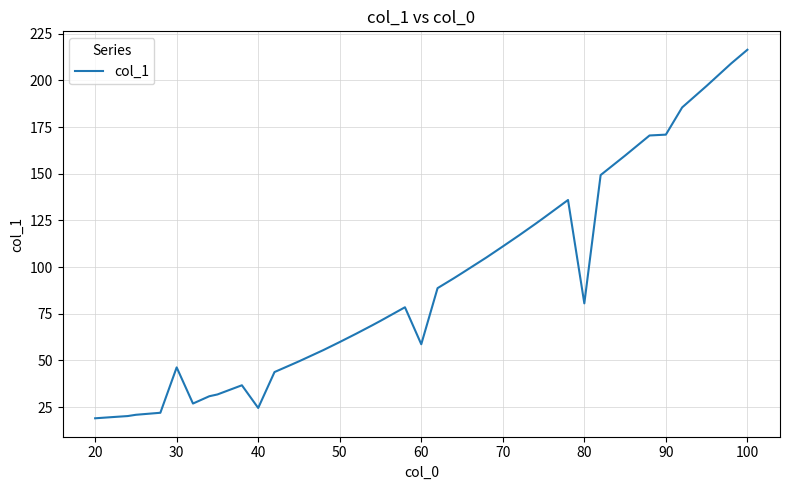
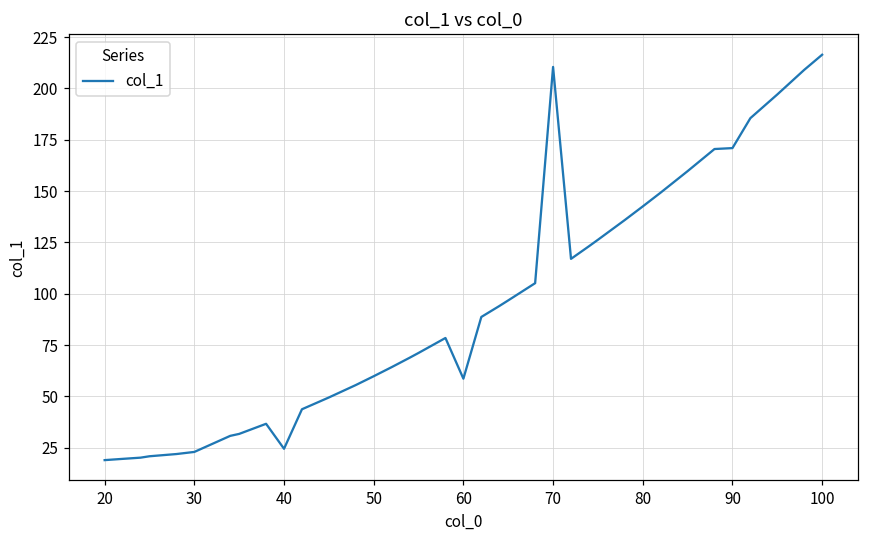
  {
    "20": 19,
-   "30": 46,
+   "30": 23,
    "40": 25,
    "50": 60,
    "60": 59,
-   "70": 111,
-   "80": 81,
+   "70": 210,
+   "80": 143,
    "90": 171,
    "100": 216
  }
